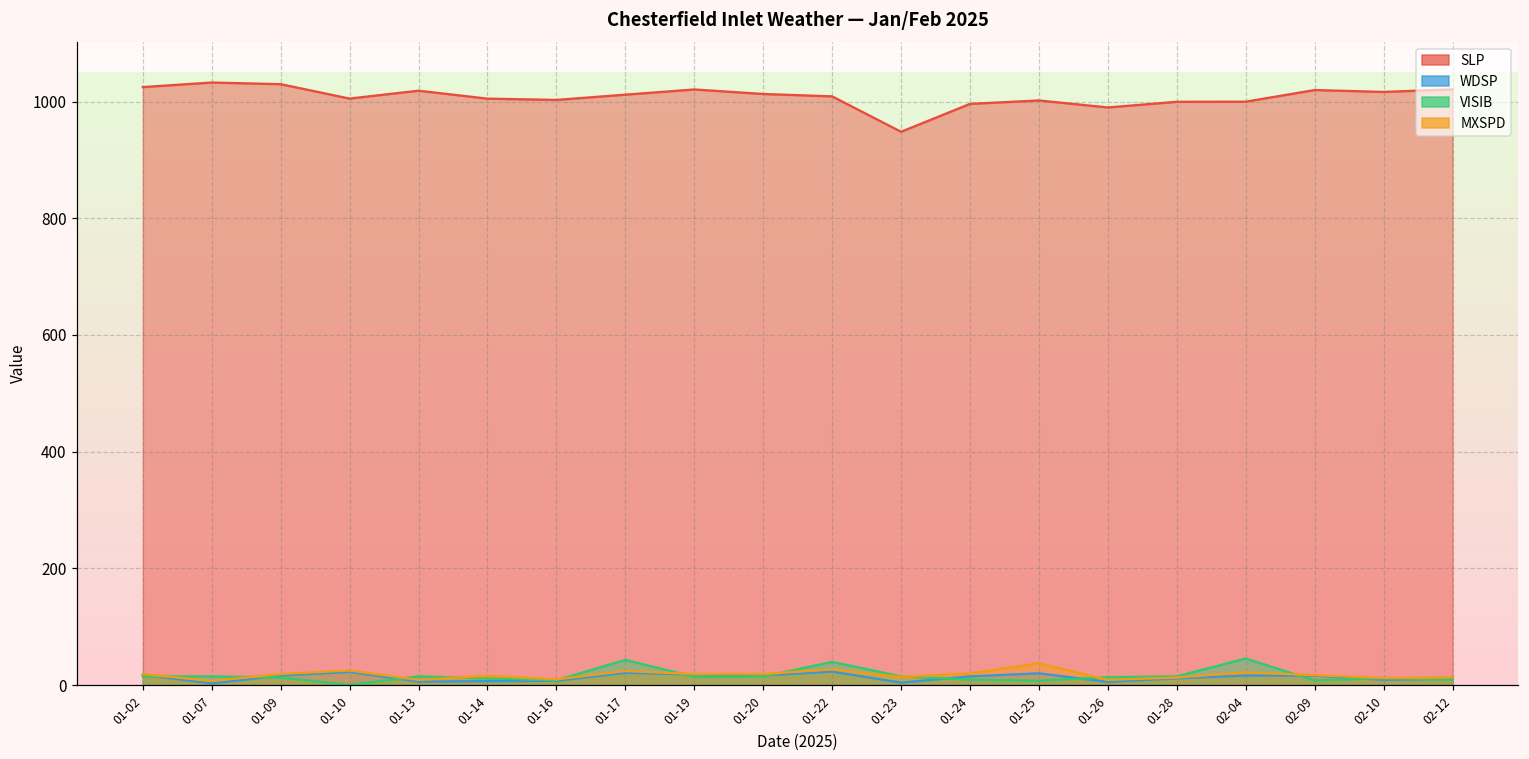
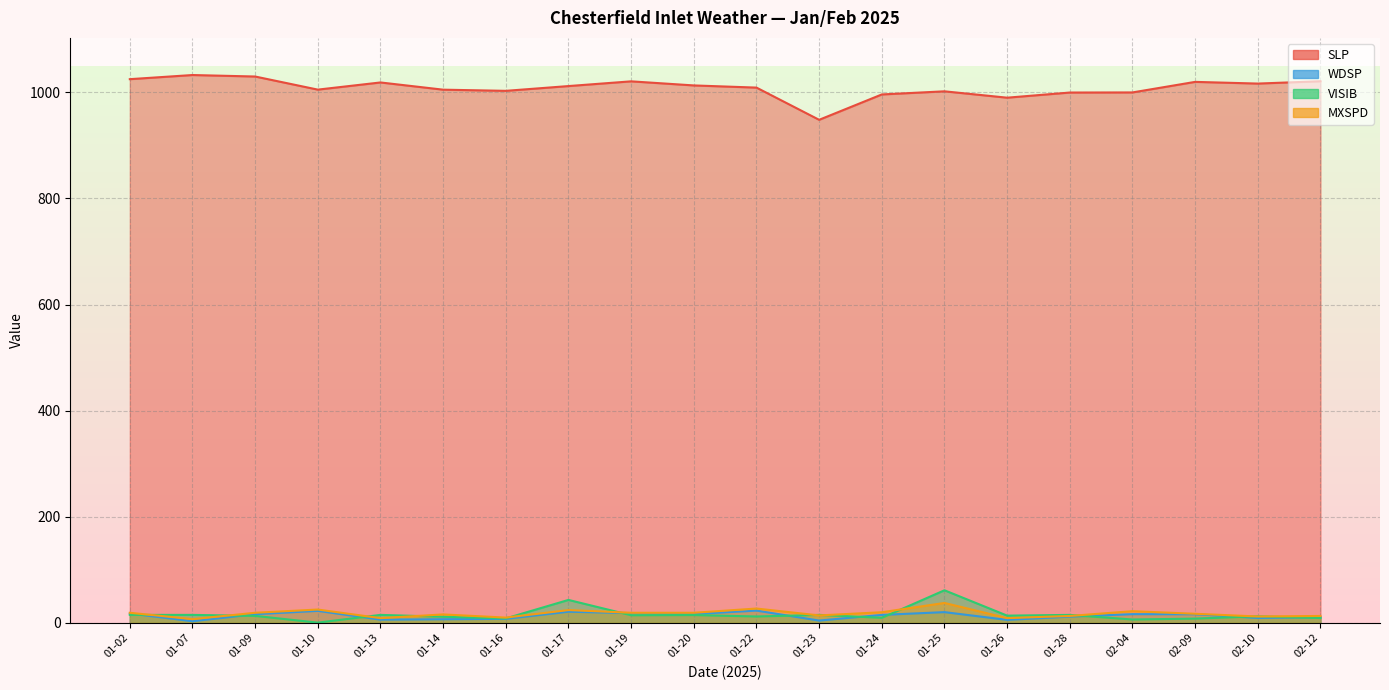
  {
    "SLP": {
      "01-02": 1020,
      "01-07": 1030,
      "01-09": 1030,
      "01-10": 1010,
      "01-13": 1020,
      "01-14": 1000,
      "01-16": 1000,
      "01-17": 1010,
      "01-19": 1020,
      "01-20": 1010,
      "01-22": 1010,
      "01-23": 950,
      "01-24": 1000,
      "01-25": 1000,
      "01-26": 990,
      "01-28": 1000,
      "02-04": 1000,
      "02-09": 1020,
      "02-10": 1020
    },
    "WDSP": {
      "01-23": 0,
      "01-24": 20,
      "01-25": 20,
      "02-04": 20
    },
    "VISIB": {
      "01-07": 20,
      "01-10": 0,
      "01-13": 20,
      "01-17": 40,
-     "01-22": 40,
+     "01-22": 10,
      "01-24": 10,
-     "01-25": 10,
-     "02-04": 50,
+     "01-25": 60,
+     "02-04": 10,
      "02-09": 10
    },
    "MXSPD": {
      "01-24": 20,
      "01-25": 40,
      "02-04": 20
    }
  }
